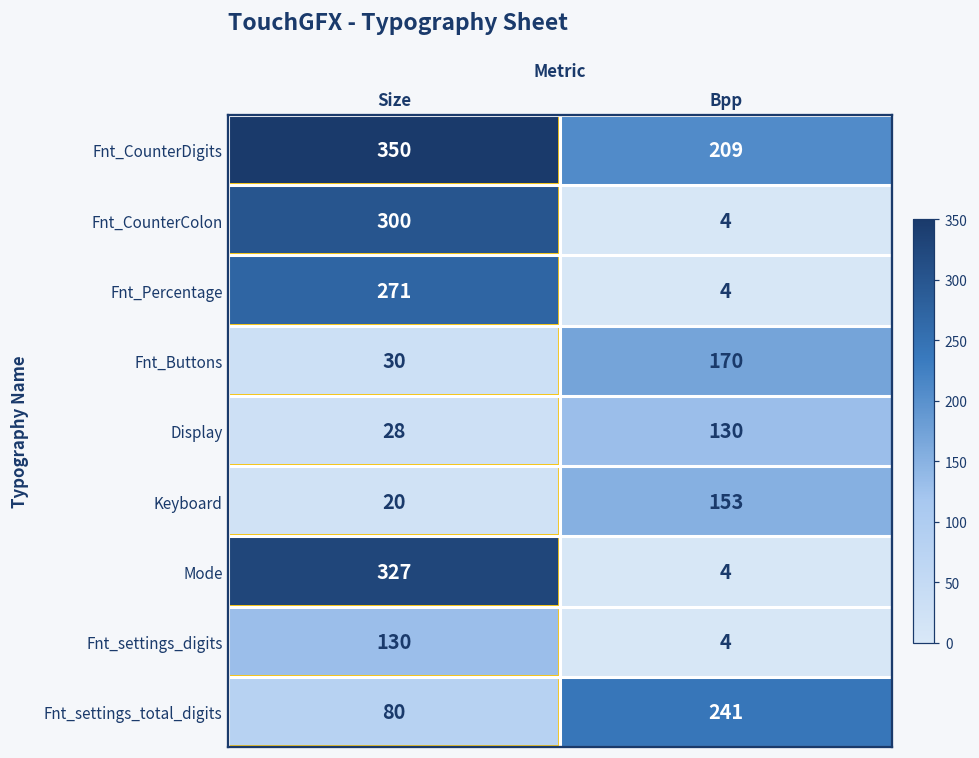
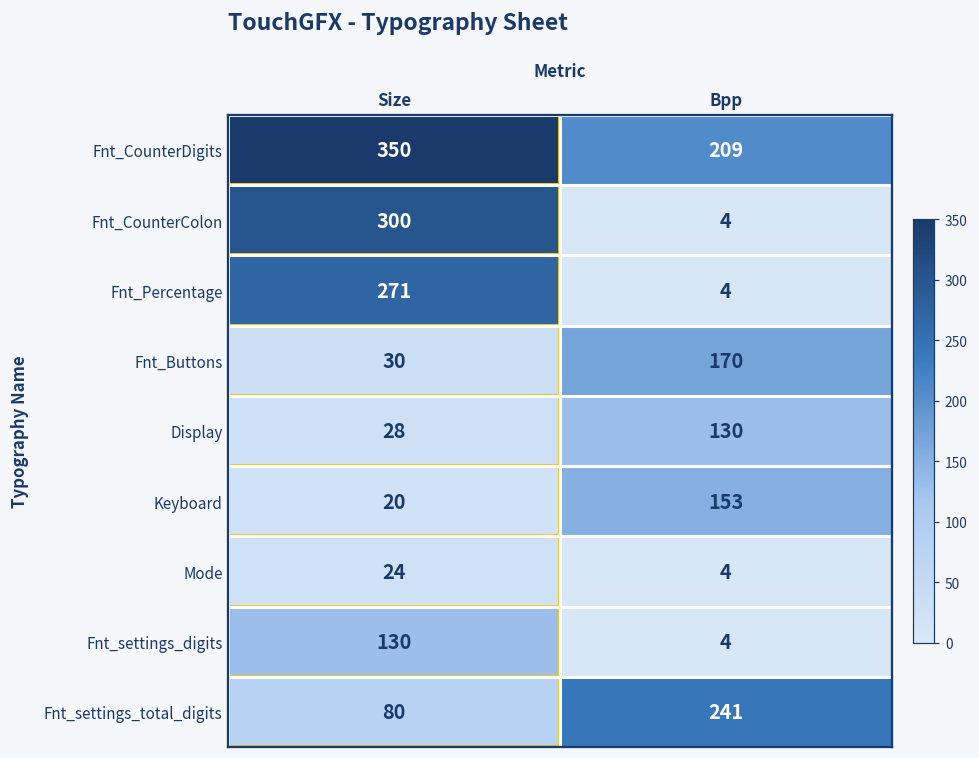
  {
    "Fnt_CounterDigits": {
      "Size": 350,
      "Bpp": 209
    },
    "Fnt_CounterColon": {
      "Size": 300,
      "Bpp": 4
    },
    "Fnt_Percentage": {
      "Size": 271,
      "Bpp": 4
    },
    "Fnt_Buttons": {
      "Size": 30,
      "Bpp": 170
    },
    "Display": {
      "Size": 28,
      "Bpp": 130
    },
    "Keyboard": {
      "Size": 20,
      "Bpp": 153
    },
    "Mode": {
-     "Size": 327,
+     "Size": 24,
      "Bpp": 4
    },
    "Fnt_settings_digits": {
      "Size": 130,
      "Bpp": 4
    },
    "Fnt_settings_total_digits": {
      "Size": 80,
      "Bpp": 241
    }
  }
